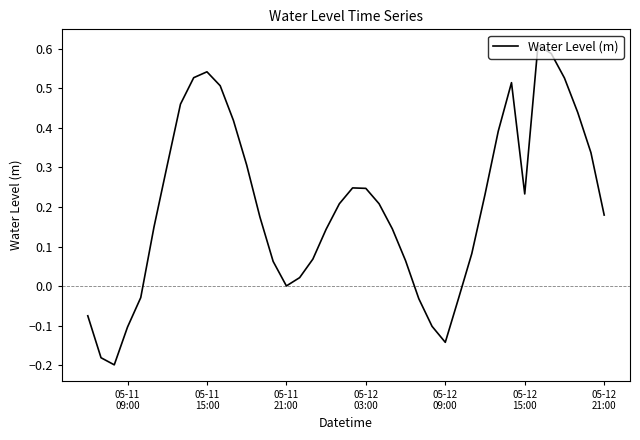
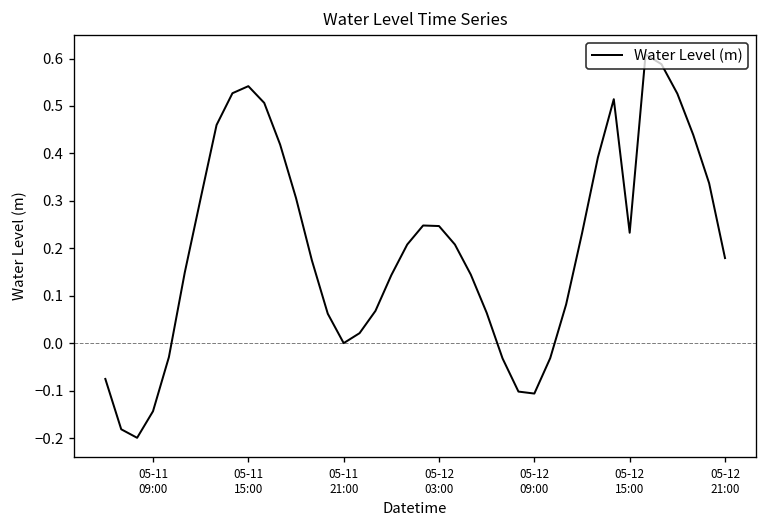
  {
-   "05-11 09:00": -0.10,
+   "05-11 09:00": -0.14,
    "05-11 15:00": 0.54,
    "05-11 21:00": 0.00,
    "05-12 03:00": 0.25,
-   "05-12 09:00": -0.14,
+   "05-12 09:00": -0.11,
    "05-12 15:00": 0.23,
    "05-12 21:00": 0.18
  }
